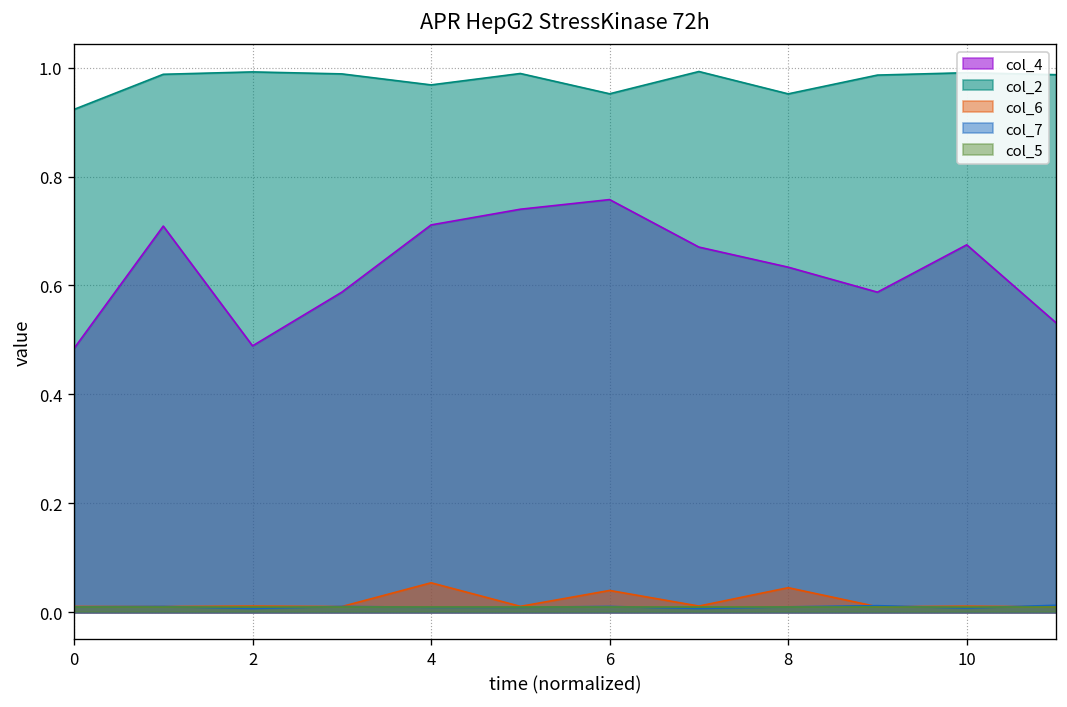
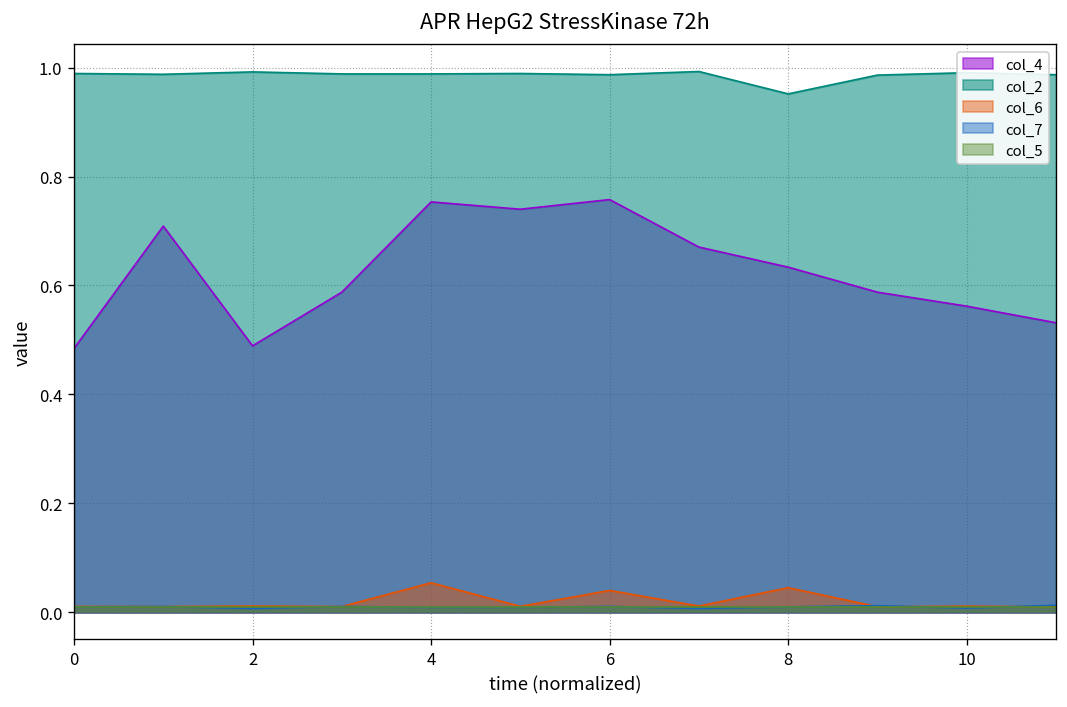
  {
    "col_4": {
      "0": 0.48,
      "2": 0.49,
-     "4": 0.71,
+     "4": 0.75,
      "6": 0.76,
      "8": 0.63,
-     "10": 0.67
+     "10": 0.56
    },
    "col_2": {
-     "0": 0.92,
+     "0": 0.99,
      "2": 0.99,
-     "4": 0.97,
-     "6": 0.95,
+     "4": 0.99,
+     "6": 0.99,
      "8": 0.95
    },
    "col_6": {
      "4": 0.05,
      "6": 0.04,
      "8": 0.05
    }
  }
